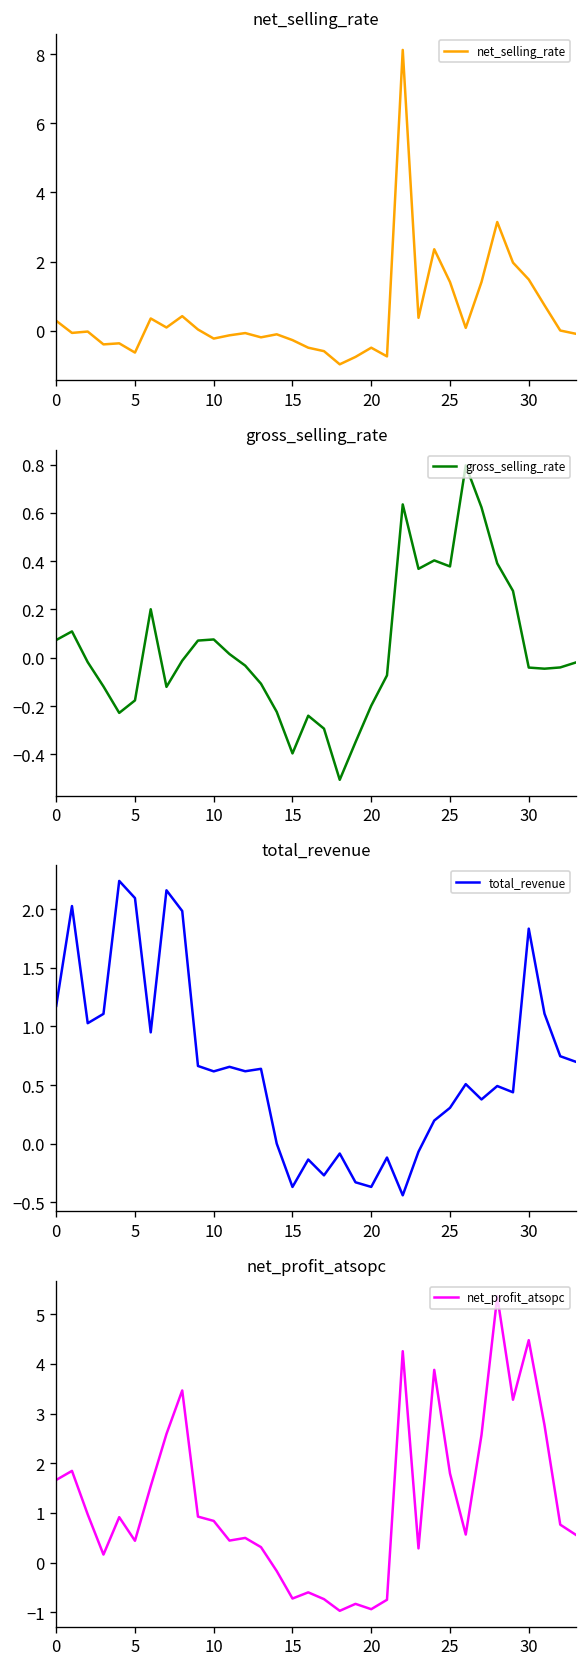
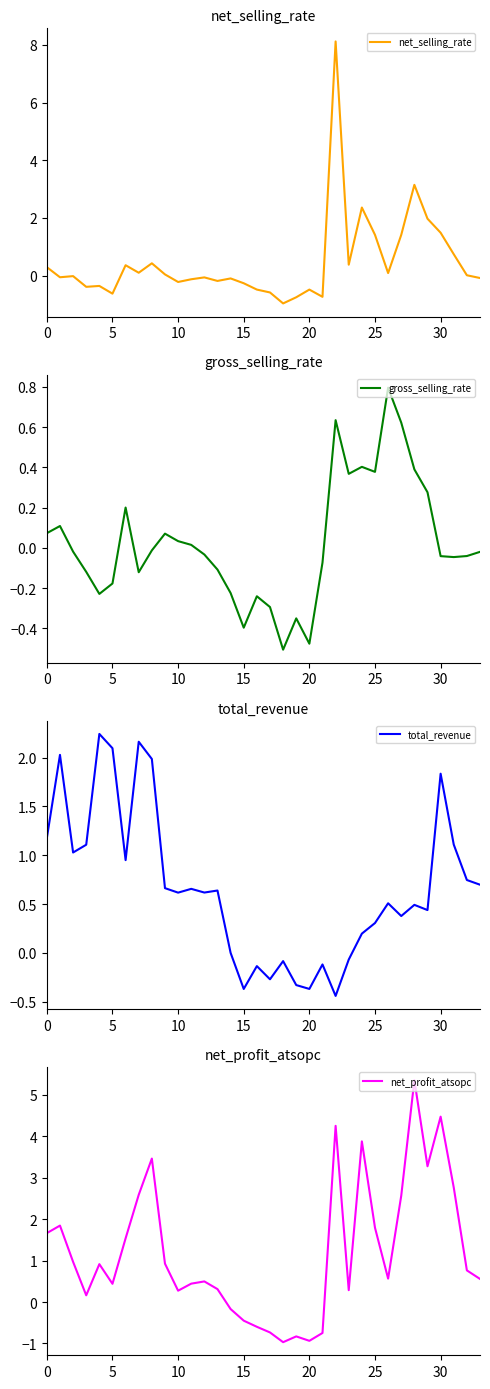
  {
    "net_selling_rate": {
      "0": 0.3,
      "5": -0.6,
      "10": -0.2,
      "15": -0.3,
      "20": -0.5,
      "25": 1.4,
      "30": 1.5
    },
    "gross_selling_rate": {
      "0": 0.07,
      "5": -0.18,
-     "10": 0.08,
+     "10": 0.03,
      "15": -0.40,
-     "20": -0.20,
+     "20": -0.48,
      "25": 0.38,
      "30": -0.04
    },
    "total_revenue": {
      "0": 1.2,
      "5": 2.1,
      "10": 0.6,
      "15": -0.4,
      "20": -0.4,
      "25": 0.3,
      "30": 1.8
    },
    "net_profit_atsopc": {
      "0": 1.7,
      "5": 0.4,
-     "10": 0.8,
-     "15": -0.7,
+     "10": 0.3,
+     "15": -0.5,
      "20": -0.9,
      "25": 1.8,
      "30": 4.5
    }
  }
